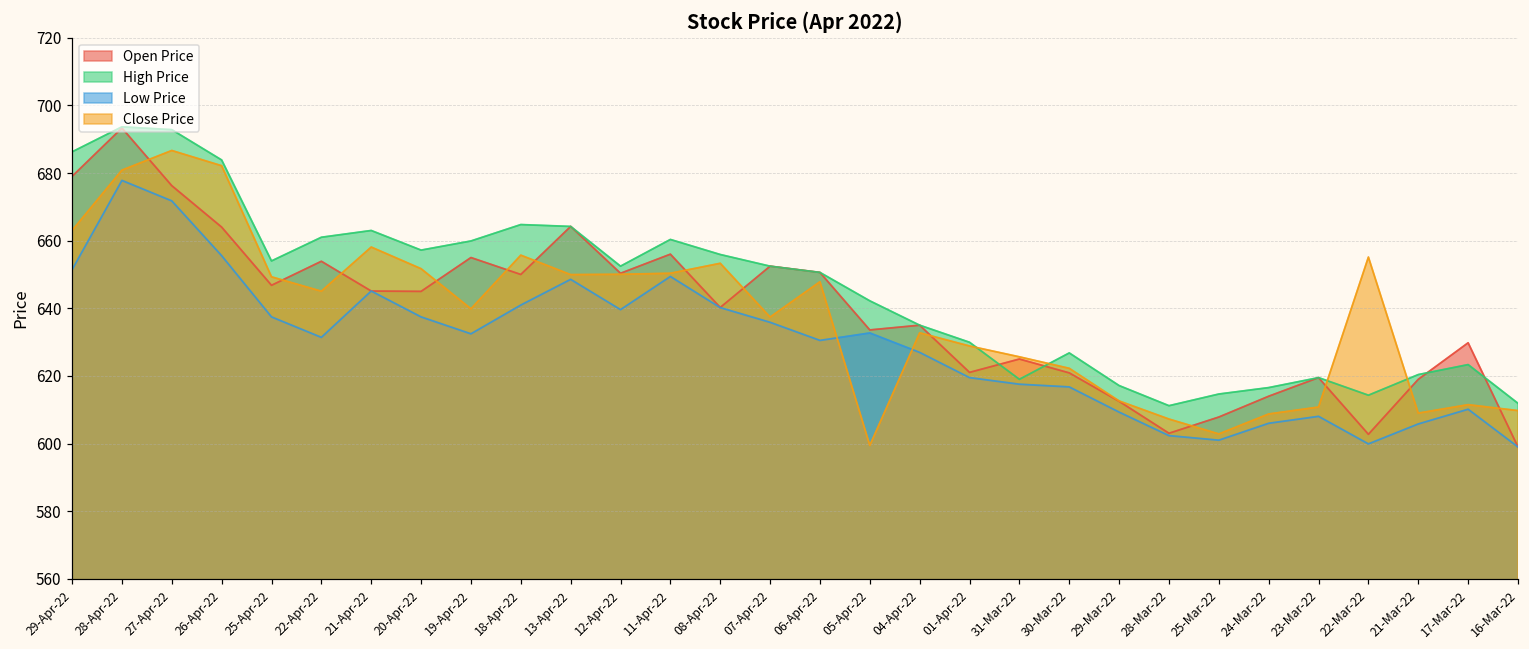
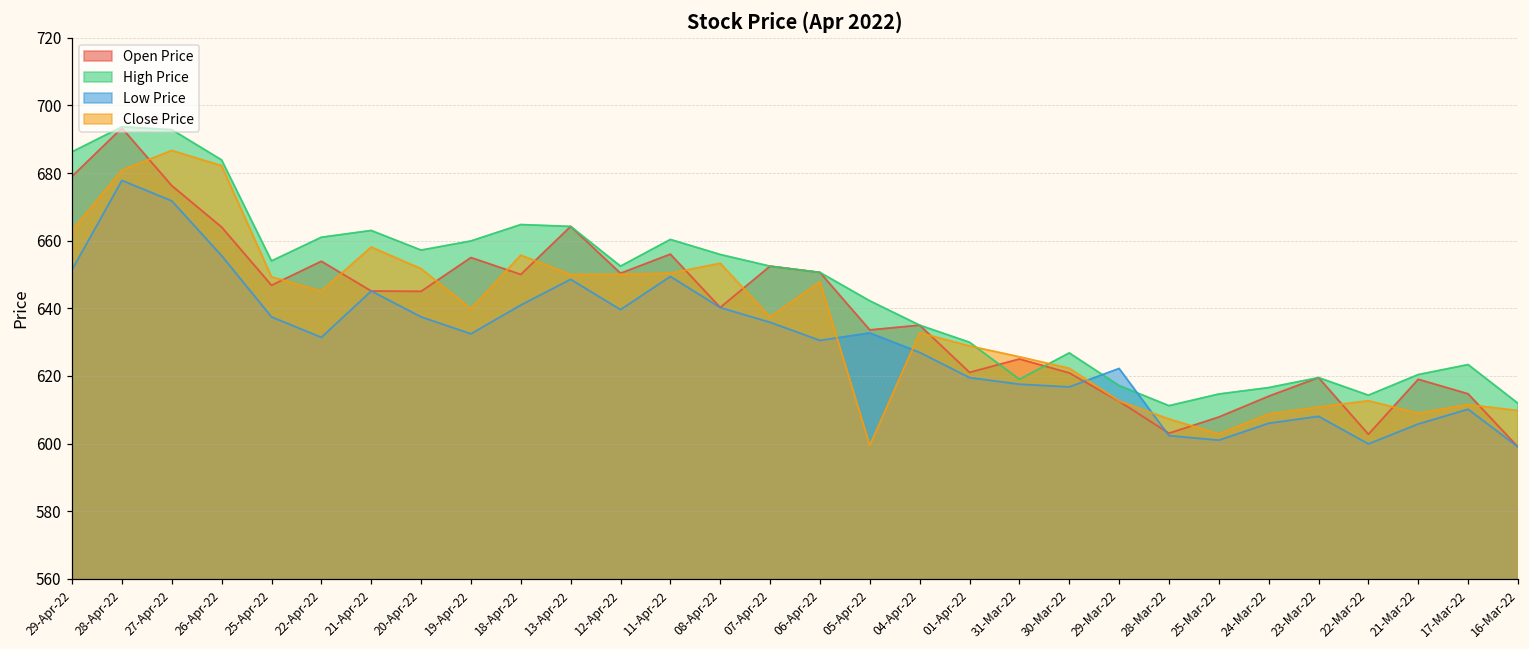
  {
    "Open Price": {
      "29-Apr-22": 679,
      "27-Apr-22": 676,
      "26-Apr-22": 664,
      "25-Apr-22": 647,
      "22-Apr-22": 654,
      "20-Apr-22": 645,
      "19-Apr-22": 655,
      "18-Apr-22": 650,
      "11-Apr-22": 656,
      "05-Apr-22": 634,
      "01-Apr-22": 621,
      "30-Mar-22": 621,
      "25-Mar-22": 608,
      "24-Mar-22": 614,
      "22-Mar-22": 603,
      "21-Mar-22": 619,
-     "17-Mar-22": 630
+     "17-Mar-22": 615
    },
    "High Price": {
      "29-Apr-22": 686,
      "26-Apr-22": 684,
      "25-Apr-22": 654,
      "22-Apr-22": 661,
      "21-Apr-22": 663,
      "20-Apr-22": 657,
      "19-Apr-22": 660,
      "18-Apr-22": 665,
      "12-Apr-22": 652,
      "11-Apr-22": 660,
      "08-Apr-22": 656,
      "05-Apr-22": 642,
      "01-Apr-22": 630,
      "31-Mar-22": 619,
      "30-Mar-22": 627,
      "29-Mar-22": 617,
      "28-Mar-22": 611,
      "25-Mar-22": 615,
      "24-Mar-22": 617,
      "22-Mar-22": 614,
      "21-Mar-22": 620,
      "17-Mar-22": 623,
      "16-Mar-22": 612
    },
    "Low Price": {
      "29-Apr-22": 651,
      "28-Apr-22": 678,
      "27-Apr-22": 672,
      "26-Apr-22": 656,
      "25-Apr-22": 637,
      "22-Apr-22": 631,
      "20-Apr-22": 637,
      "19-Apr-22": 632,
      "18-Apr-22": 641,
      "13-Apr-22": 649,
      "12-Apr-22": 640,
      "11-Apr-22": 649,
      "07-Apr-22": 636,
      "06-Apr-22": 631,
      "05-Apr-22": 633,
      "04-Apr-22": 627,
      "01-Apr-22": 620,
      "31-Mar-22": 618,
      "30-Mar-22": 617,
-     "29-Mar-22": 609,
+     "29-Mar-22": 622,
      "25-Mar-22": 601,
      "24-Mar-22": 606,
      "23-Mar-22": 608,
      "22-Mar-22": 600,
      "21-Mar-22": 606,
      "17-Mar-22": 610
    },
    "Close Price": {
      "29-Apr-22": 663,
      "28-Apr-22": 681,
      "27-Apr-22": 687,
      "26-Apr-22": 682,
      "25-Apr-22": 649,
      "22-Apr-22": 645,
      "21-Apr-22": 658,
      "20-Apr-22": 652,
      "19-Apr-22": 640,
      "18-Apr-22": 656,
      "13-Apr-22": 650,
      "11-Apr-22": 650,
      "08-Apr-22": 653,
      "07-Apr-22": 637,
      "06-Apr-22": 648,
      "05-Apr-22": 599,
      "04-Apr-22": 633,
      "01-Apr-22": 629,
      "30-Mar-22": 622,
      "28-Mar-22": 607,
      "25-Mar-22": 603,
      "24-Mar-22": 609,
      "23-Mar-22": 611,
-     "22-Mar-22": 655,
+     "22-Mar-22": 613,
      "21-Mar-22": 609,
      "17-Mar-22": 612,
      "16-Mar-22": 610
    }
  }
